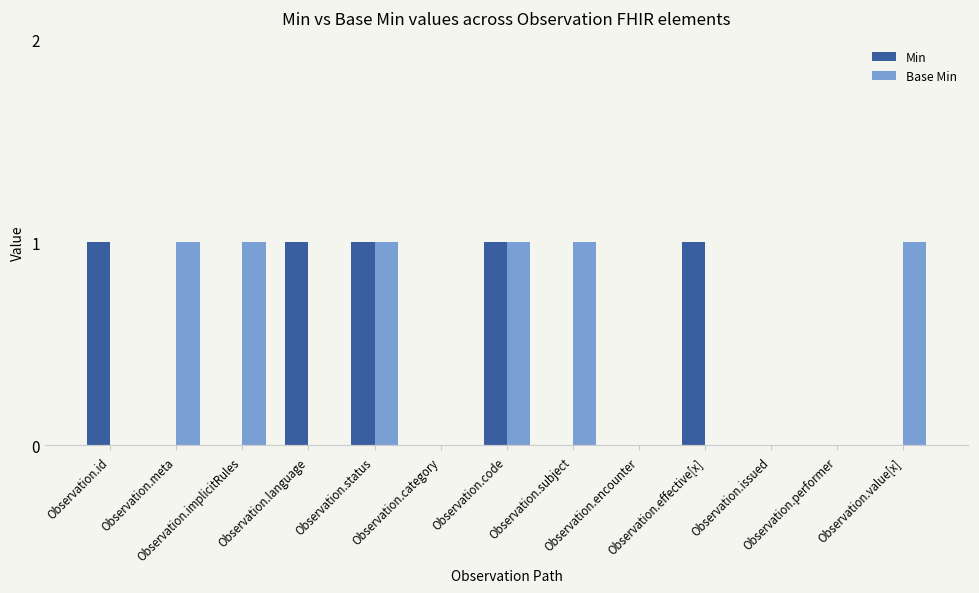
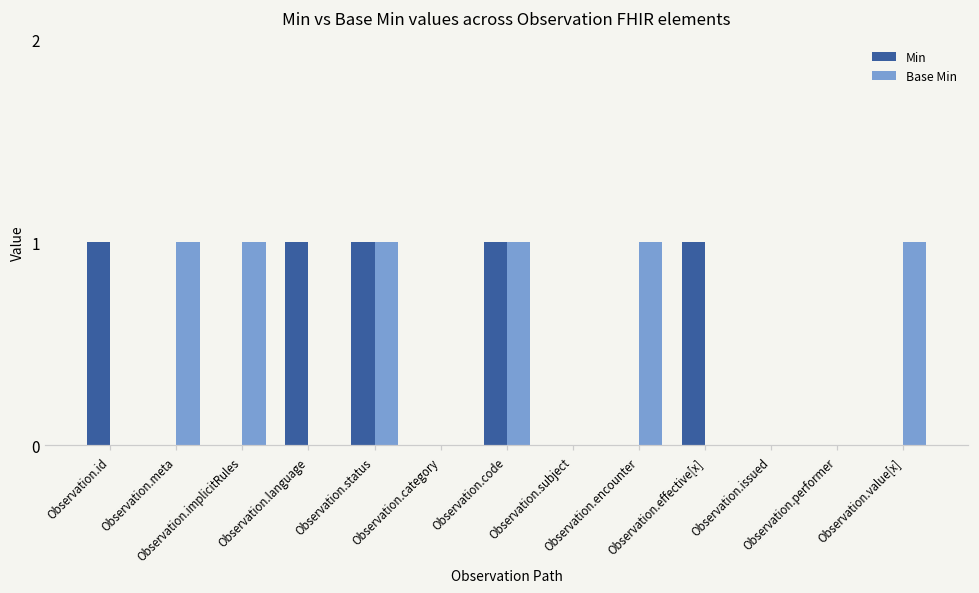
  {
    "Min": {
      "Observation.id": 1,
      "Observation.meta": 0,
      "Observation.implicitRules": 0,
      "Observation.language": 1,
      "Observation.status": 1,
      "Observation.category": 0,
      "Observation.code": 1,
      "Observation.subject": 0,
      "Observation.encounter": 0,
      "Observation.effective[x]": 1,
      "Observation.issued": 0,
      "Observation.performer": 0,
      "Observation.value[x]": 0
    },
    "Base Min": {
      "Observation.id": 0,
      "Observation.meta": 1,
      "Observation.implicitRules": 1,
      "Observation.language": 0,
      "Observation.status": 1,
      "Observation.category": 0,
      "Observation.code": 1,
-     "Observation.subject": 1,
-     "Observation.encounter": 0,
+     "Observation.subject": 0,
+     "Observation.encounter": 1,
      "Observation.effective[x]": 0,
      "Observation.issued": 0,
      "Observation.performer": 0,
      "Observation.value[x]": 1
    }
  }
